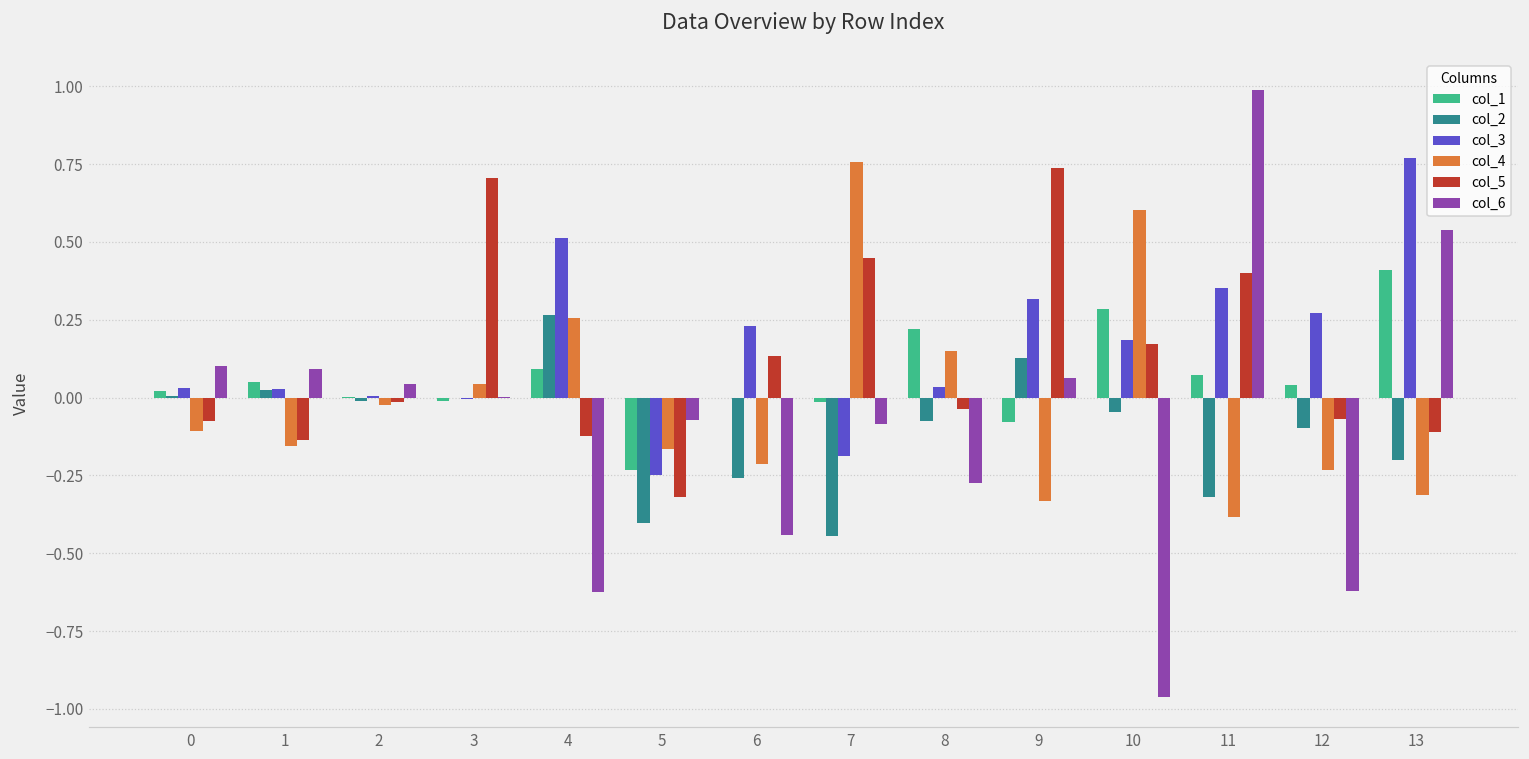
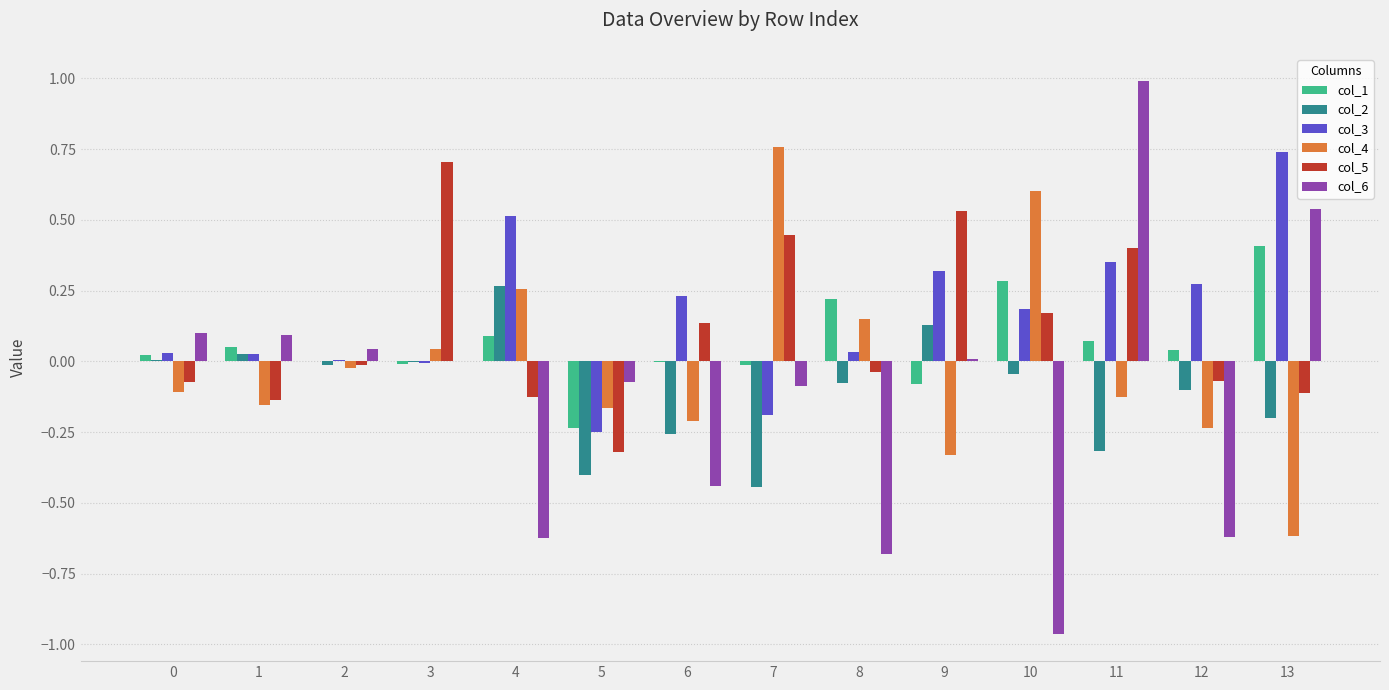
  {
    "col_3": {
      "0": 0.03,
      "1": 0.03,
      "4": 0.51,
      "5": -0.25,
      "6": 0.23,
      "7": -0.19,
      "8": 0.03,
      "9": 0.32,
      "10": 0.18,
      "11": 0.35,
      "12": 0.27,
-     "13": 0.77
+     "13": 0.74
    },
    "col_4": {
      "0": -0.11,
      "1": -0.15,
      "2": -0.02,
      "3": 0.04,
      "4": 0.25,
      "5": -0.17,
      "6": -0.21,
      "7": 0.76,
      "8": 0.15,
      "9": -0.33,
      "10": 0.60,
-     "11": -0.39,
+     "11": -0.13,
      "12": -0.23,
-     "13": -0.31
+     "13": -0.62
    },
    "col_5": {
      "0": -0.07,
      "1": -0.14,
      "2": -0.01,
      "3": 0.71,
      "4": -0.12,
      "5": -0.32,
      "6": 0.13,
      "7": 0.45,
      "8": -0.04,
-     "9": 0.74,
+     "9": 0.53,
      "10": 0.17,
      "11": 0.40,
      "12": -0.07,
      "13": -0.11
    },
    "col_6": {
      "0": 0.10,
      "1": 0.09,
      "2": 0.04,
      "4": -0.62,
      "5": -0.07,
      "6": -0.44,
      "7": -0.09,
-     "8": -0.27,
-     "9": 0.06,
+     "8": -0.68,
+     "9": 0.01,
      "10": -0.96,
      "11": 0.99,
      "12": -0.62,
      "13": 0.54
    }
  }
